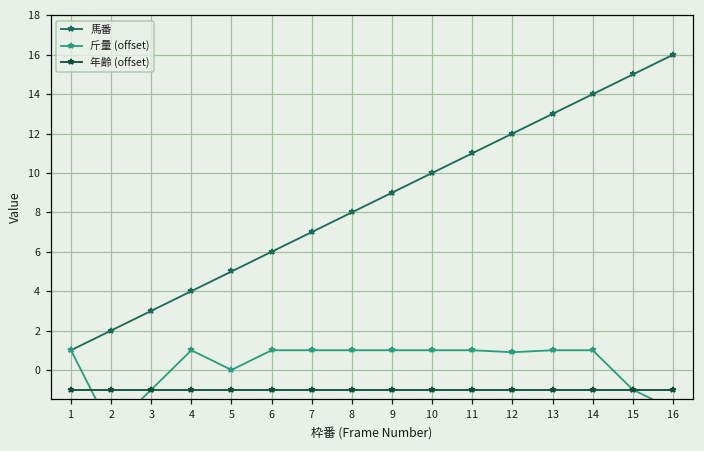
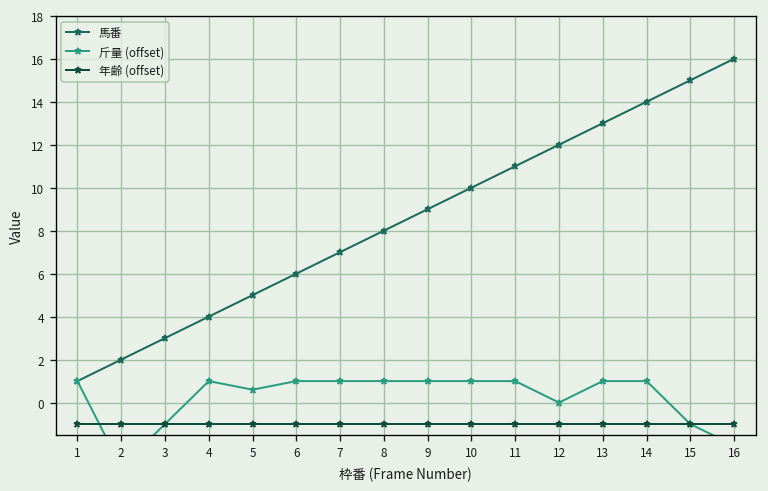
  {
    "斤量 (offset)": {
      "4": 1.0,
-     "5": 0.0,
+     "5": 0.6,
      "6": 1.0,
      "7": 1.0,
      "8": 1.0,
      "9": 1.0,
      "10": 1.0,
      "11": 1.0,
-     "12": 0.9,
+     "12": 0.0,
      "13": 1.0,
      "14": 1.0
    }
  }
